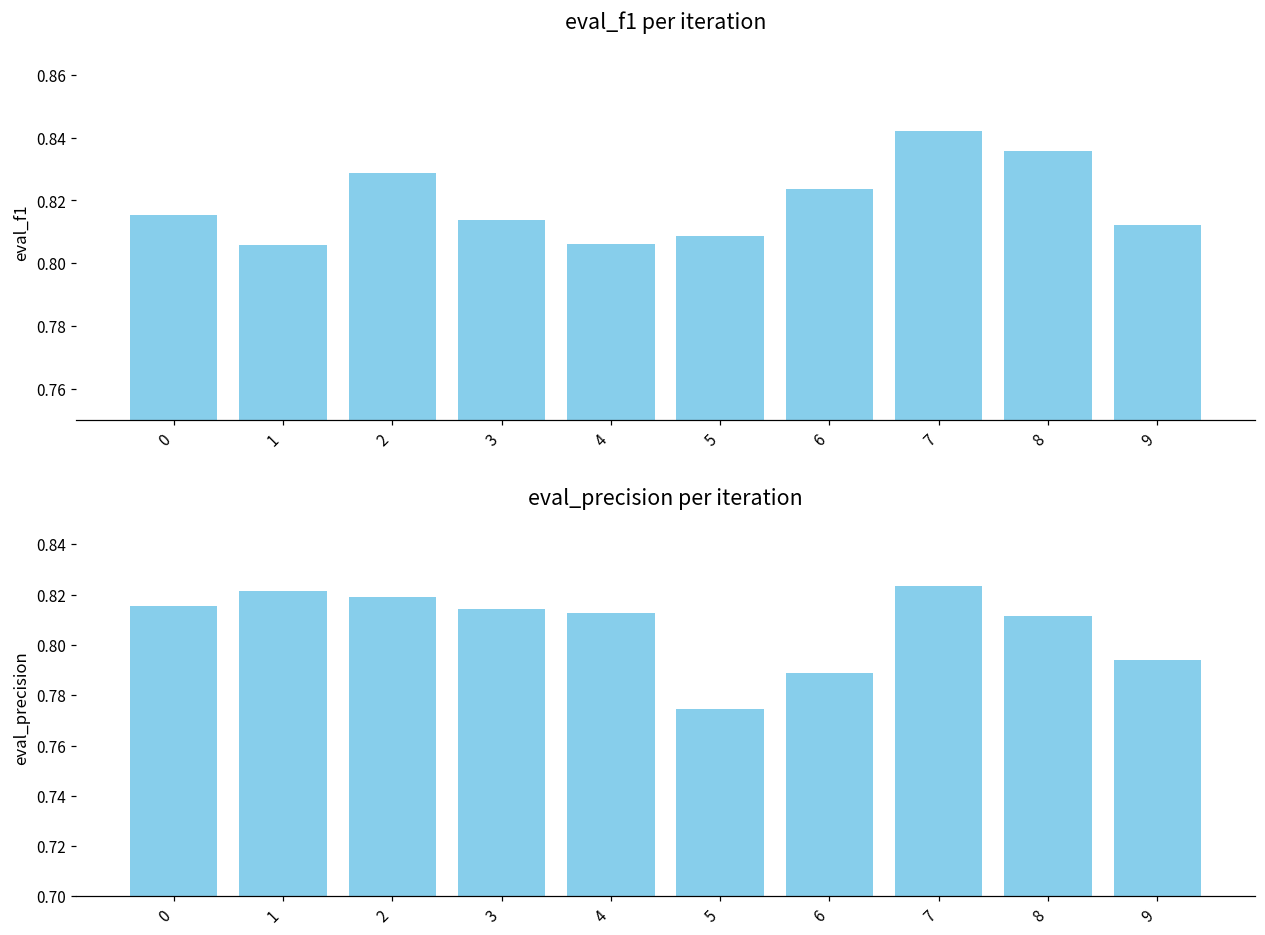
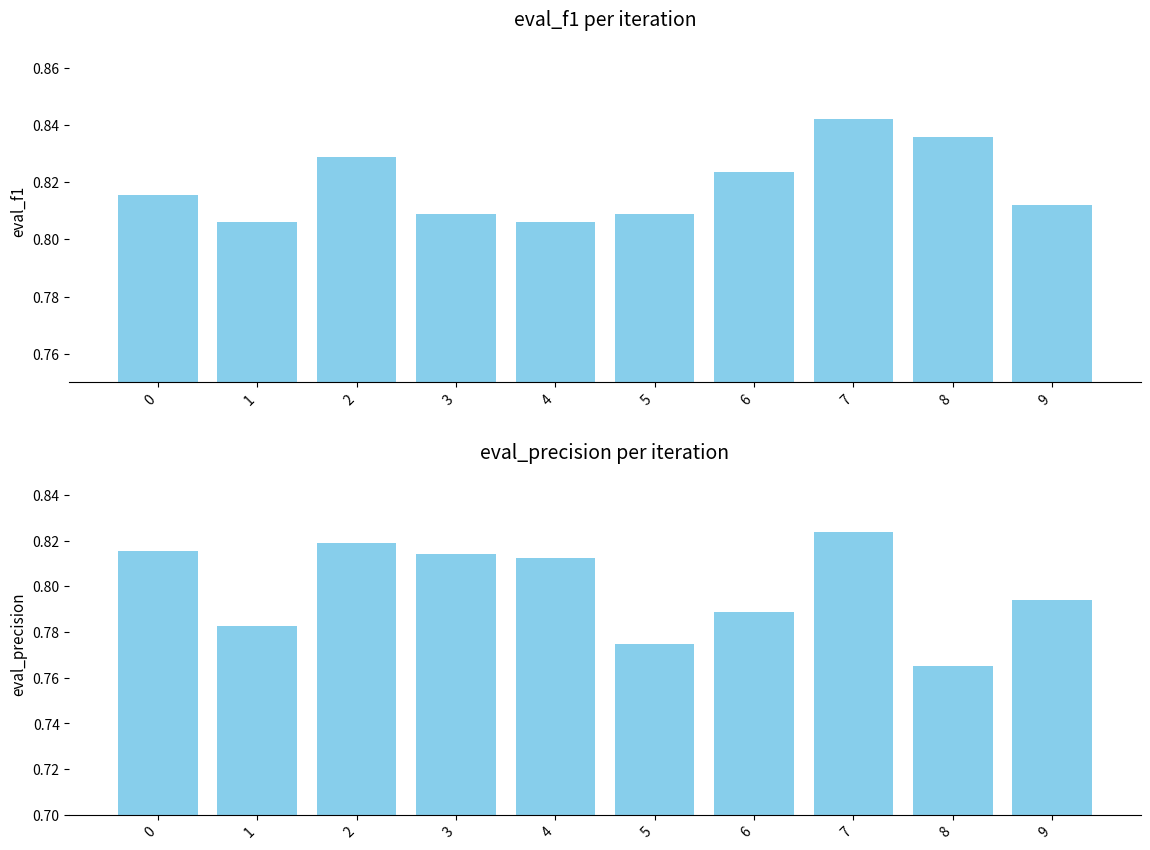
  {
    "eval_f1 per iteration": {
      "0": 0.815,
      "1": 0.806,
      "2": 0.829,
-     "3": 0.814,
+     "3": 0.809,
      "4": 0.806,
      "5": 0.809,
      "6": 0.824,
      "7": 0.842,
      "8": 0.836,
      "9": 0.812
    },
    "eval_precision per iteration": {
      "0": 0.815,
-     "1": 0.821,
+     "1": 0.783,
      "2": 0.819,
      "3": 0.814,
      "4": 0.813,
      "5": 0.775,
      "6": 0.789,
      "7": 0.824,
-     "8": 0.812,
+     "8": 0.765,
      "9": 0.794
    }
  }
